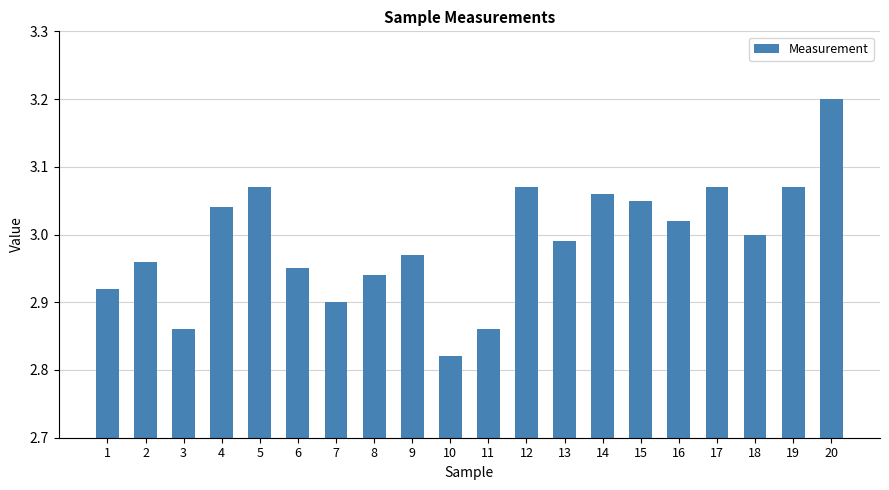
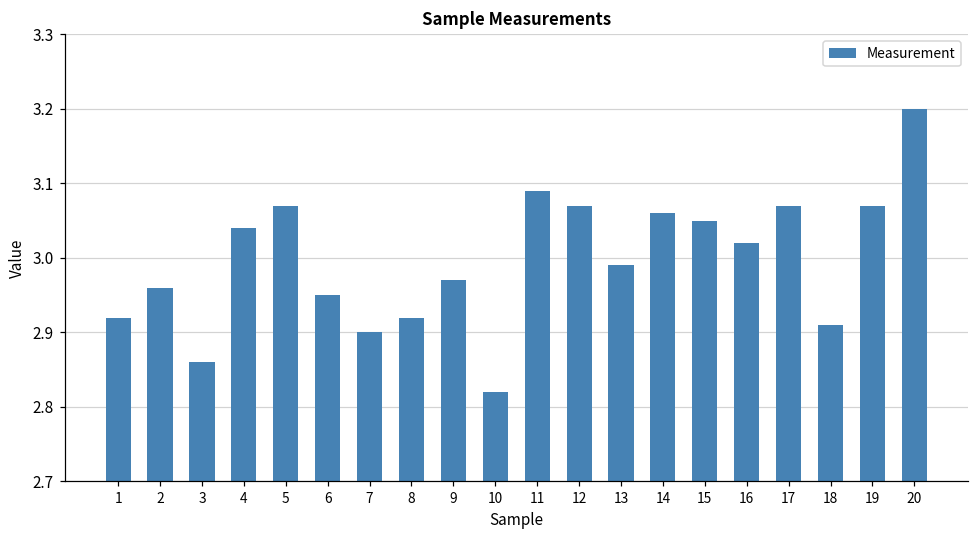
  {
    "1": 2.92,
    "2": 2.96,
    "3": 2.86,
    "4": 3.04,
    "5": 3.07,
    "6": 2.95,
    "7": 2.90,
-   "8": 2.94,
+   "8": 2.92,
    "9": 2.97,
    "10": 2.82,
-   "11": 2.86,
+   "11": 3.09,
    "12": 3.07,
    "13": 2.99,
    "14": 3.06,
    "15": 3.05,
    "16": 3.02,
    "17": 3.07,
-   "18": 3.00,
+   "18": 2.91,
    "19": 3.07,
    "20": 3.20
  }
